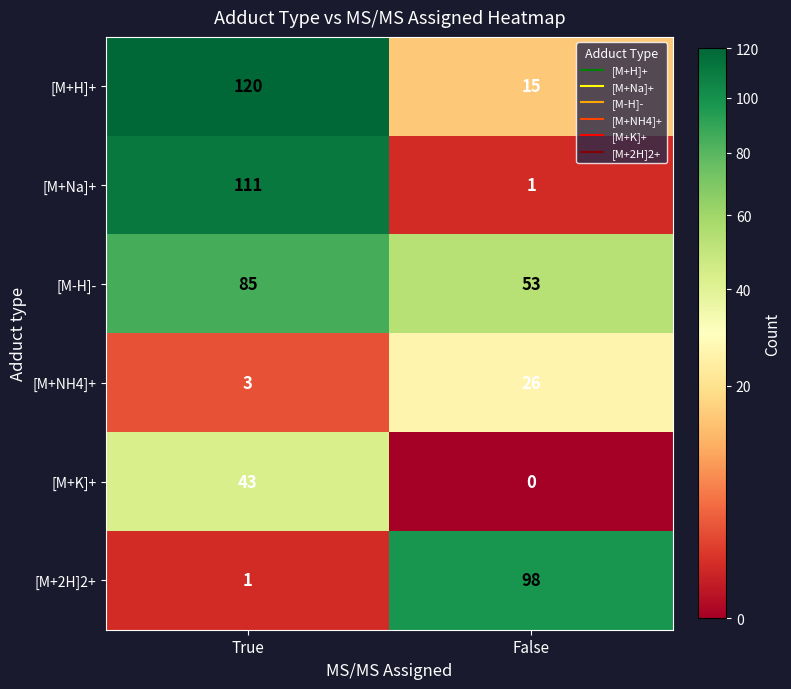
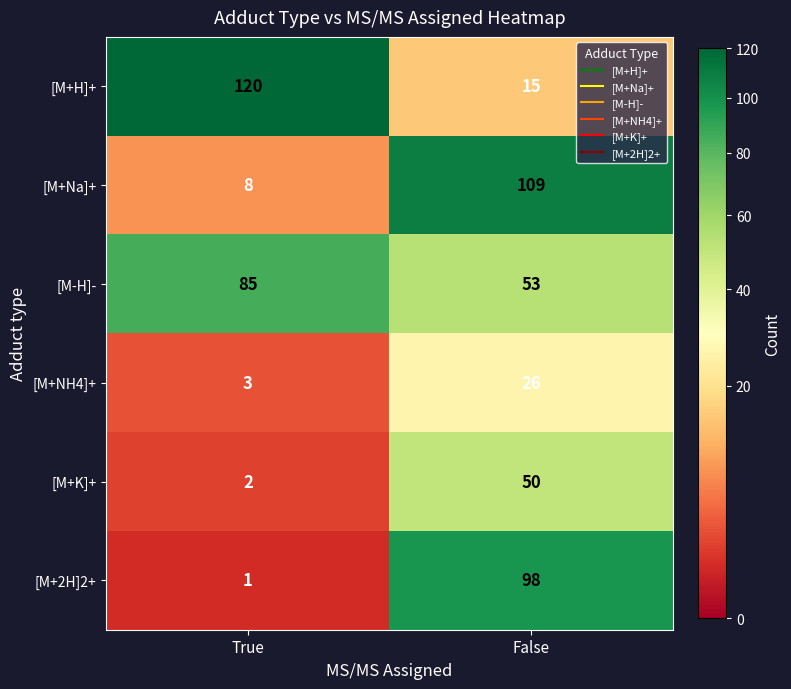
  {
    "[M+H]+": {
      "True": 120,
      "False": 15
    },
    "[M+Na]+": {
-     "True": 111,
-     "False": 1
+     "True": 8,
+     "False": 109
    },
    "[M-H]-": {
      "True": 85,
      "False": 53
    },
    "[M+NH4]+": {
      "True": 3,
      "False": 26
    },
    "[M+K]+": {
-     "True": 43,
-     "False": 0
+     "True": 2,
+     "False": 50
    },
    "[M+2H]2+": {
      "True": 1,
      "False": 98
    }
  }
